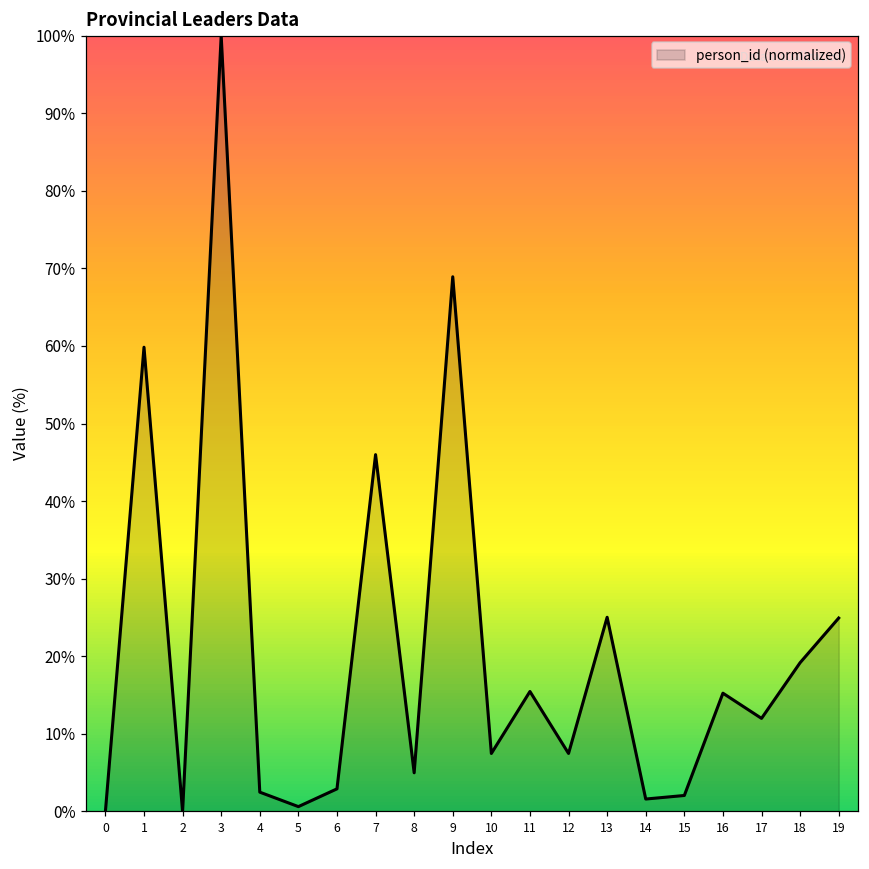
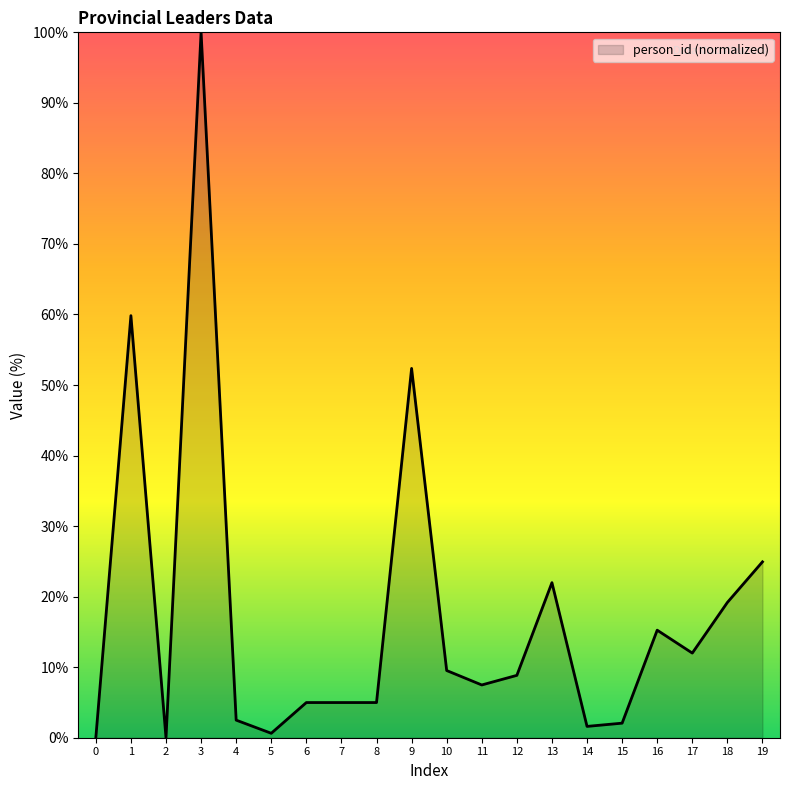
  {
    "0": "0%",
    "1": "60%",
    "2": "0%",
    "3": "100%",
    "4": "2%",
    "5": "1%",
-   "6": "3%",
-   "7": "46%",
+   "6": "5%",
+   "7": "5%",
    "8": "5%",
-   "9": "69%",
-   "10": "7%",
-   "11": "15%",
-   "12": "7%",
-   "13": "25%",
+   "9": "52%",
+   "10": "10%",
+   "11": "7%",
+   "12": "9%",
+   "13": "22%",
    "14": "2%",
    "15": "2%",
    "16": "15%",
    "17": "12%",
    "18": "19%",
    "19": "25%"
  }
